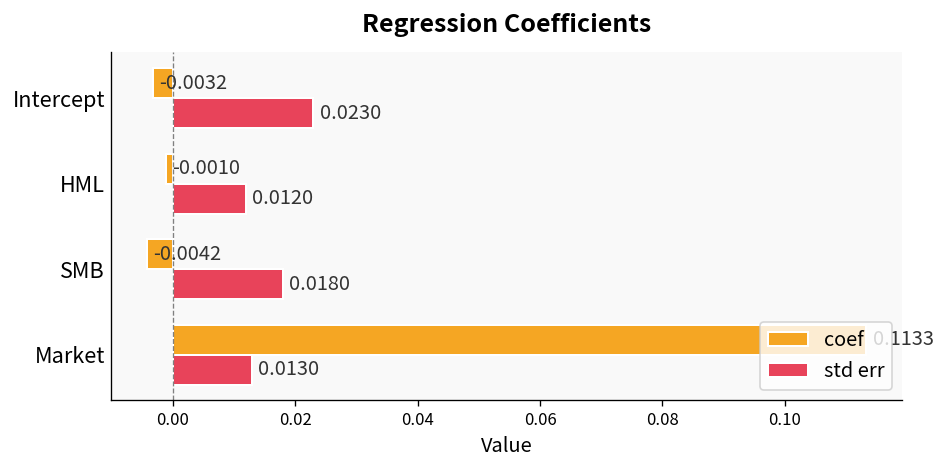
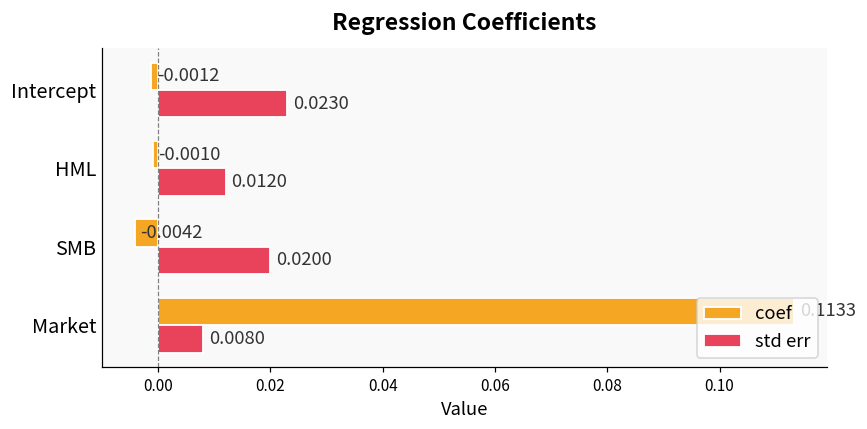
  {
    "coef": {
-     "Intercept": -0.0032,
+     "Intercept": -0.0012,
      "HML": -0.0010,
      "SMB": -0.0042
    },
    "std err": {
      "Intercept": 0.0230,
      "HML": 0.0120,
-     "SMB": 0.0180,
-     "Market": 0.0130
+     "SMB": 0.0200,
+     "Market": 0.0080
    }
  }
